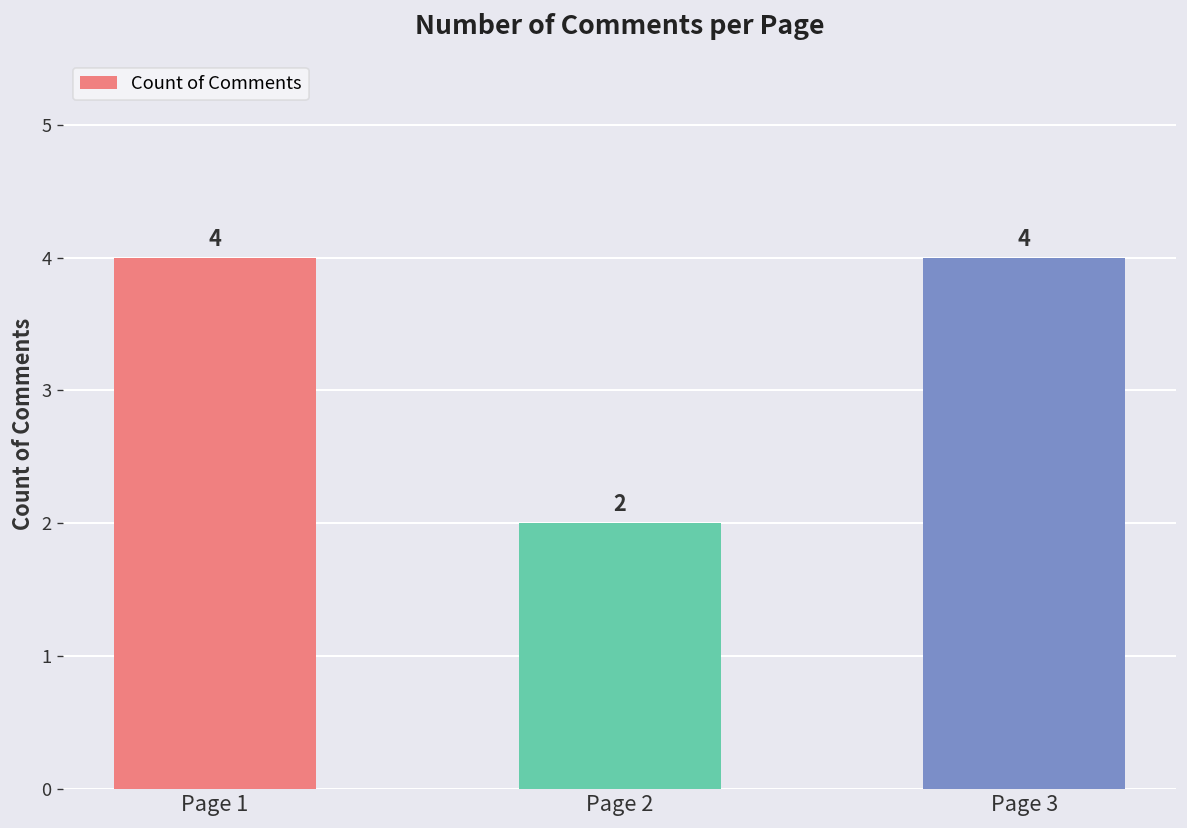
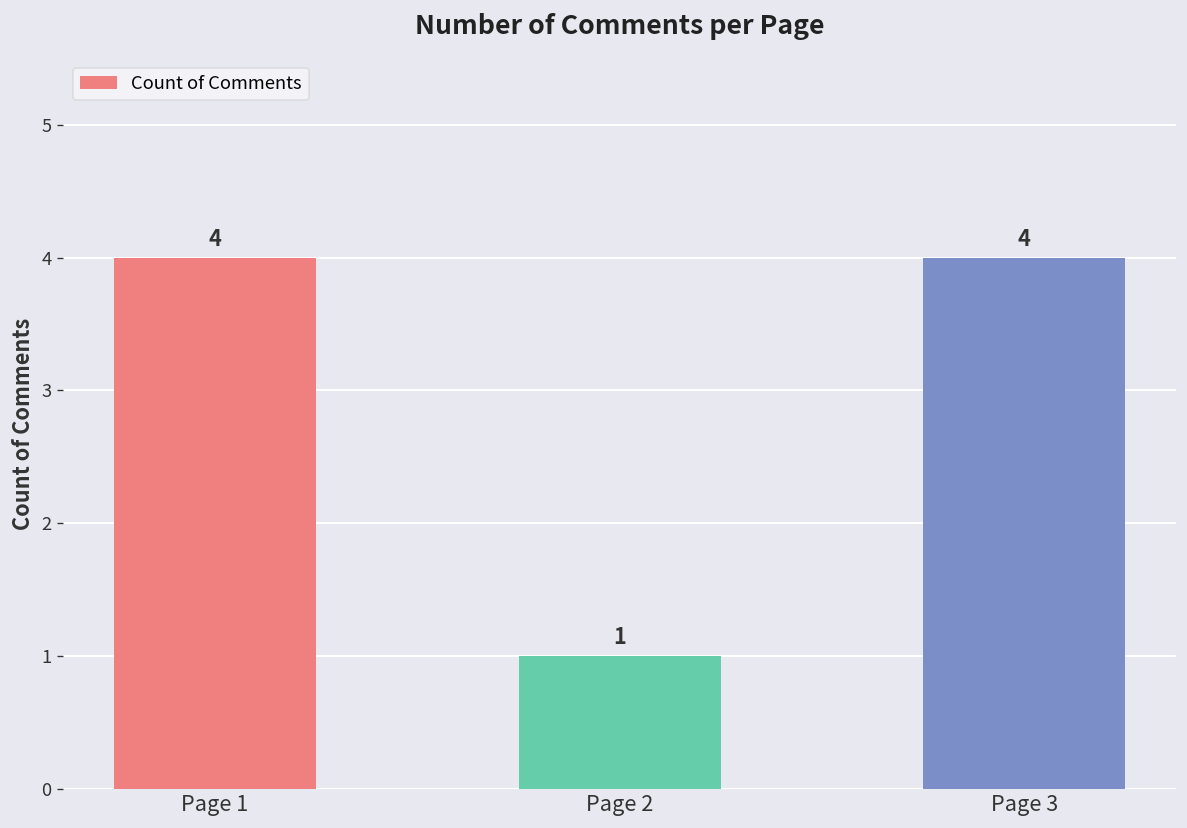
  {
    "Page 1": 4,
-   "Page 2": 2,
+   "Page 2": 1,
    "Page 3": 4
  }
